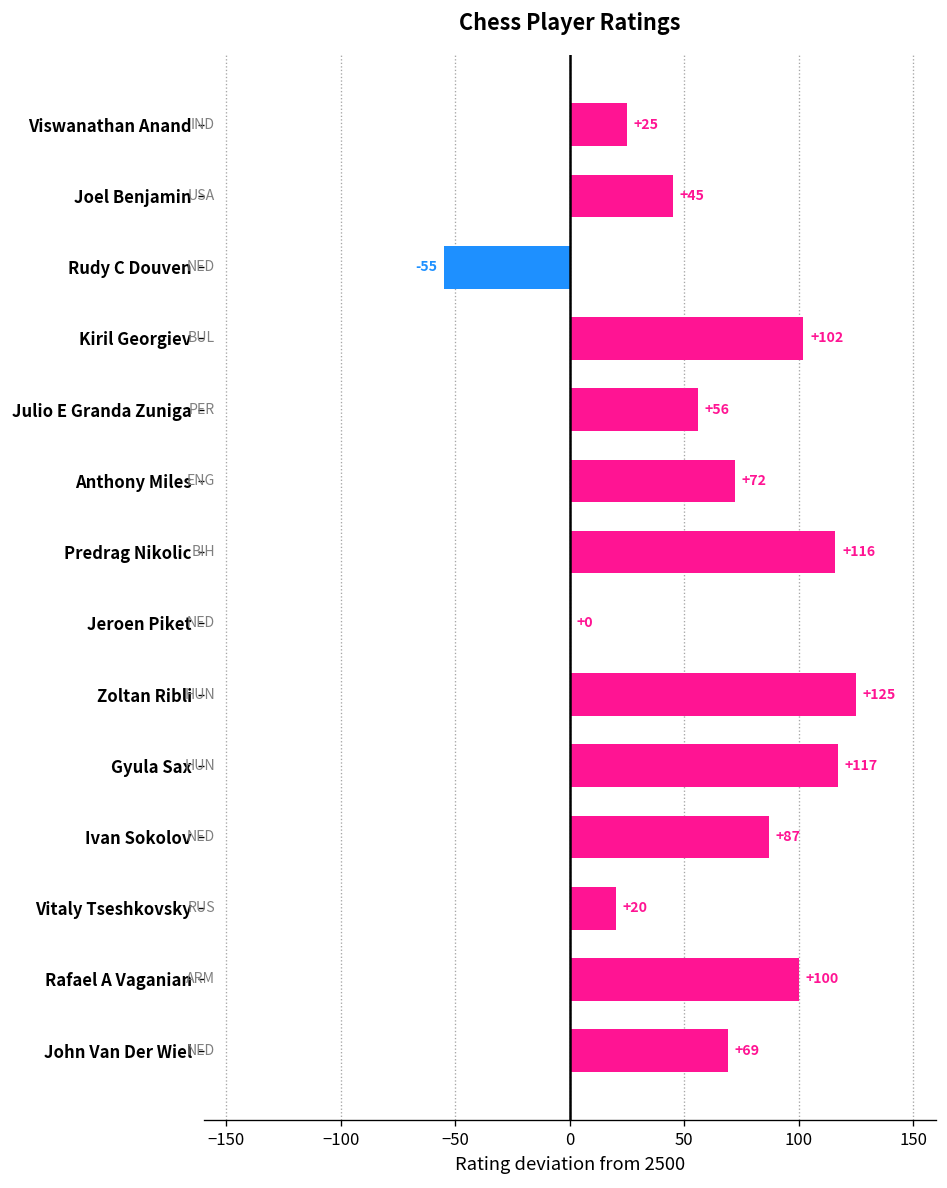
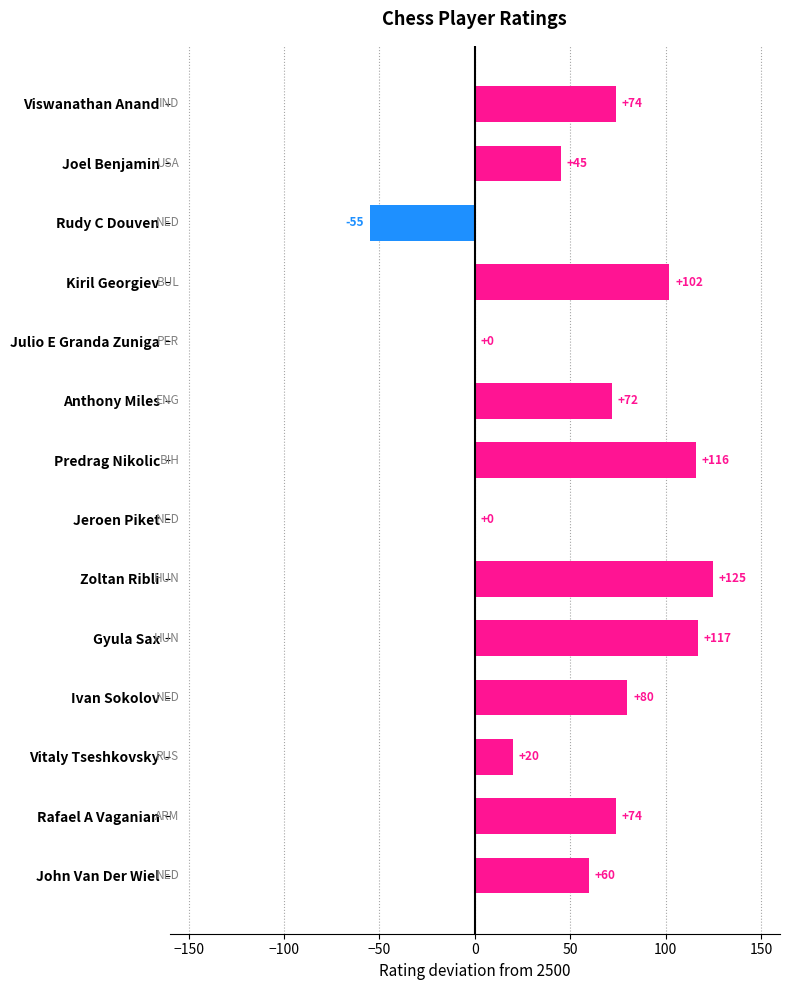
  {
-   "Viswanathan Anand": "+25",
+   "Viswanathan Anand": "+74",
    "Joel Benjamin": "+45",
    "Rudy C Douven": "-55",
    "Kiril Georgiev": "+102",
-   "Julio E Granda Zuniga": "+56",
+   "Julio E Granda Zuniga": "+0",
    "Anthony Miles": "+72",
    "Predrag Nikolic": "+116",
    "Jeroen Piket": "+0",
    "Zoltan Ribli": "+125",
    "Gyula Sax": "+117",
-   "Ivan Sokolov": "+87",
+   "Ivan Sokolov": "+80",
    "Vitaly Tseshkovsky": "+20",
-   "Rafael A Vaganian": "+100",
-   "John Van Der Wiel": "+69"
+   "Rafael A Vaganian": "+74",
+   "John Van Der Wiel": "+60"
  }
